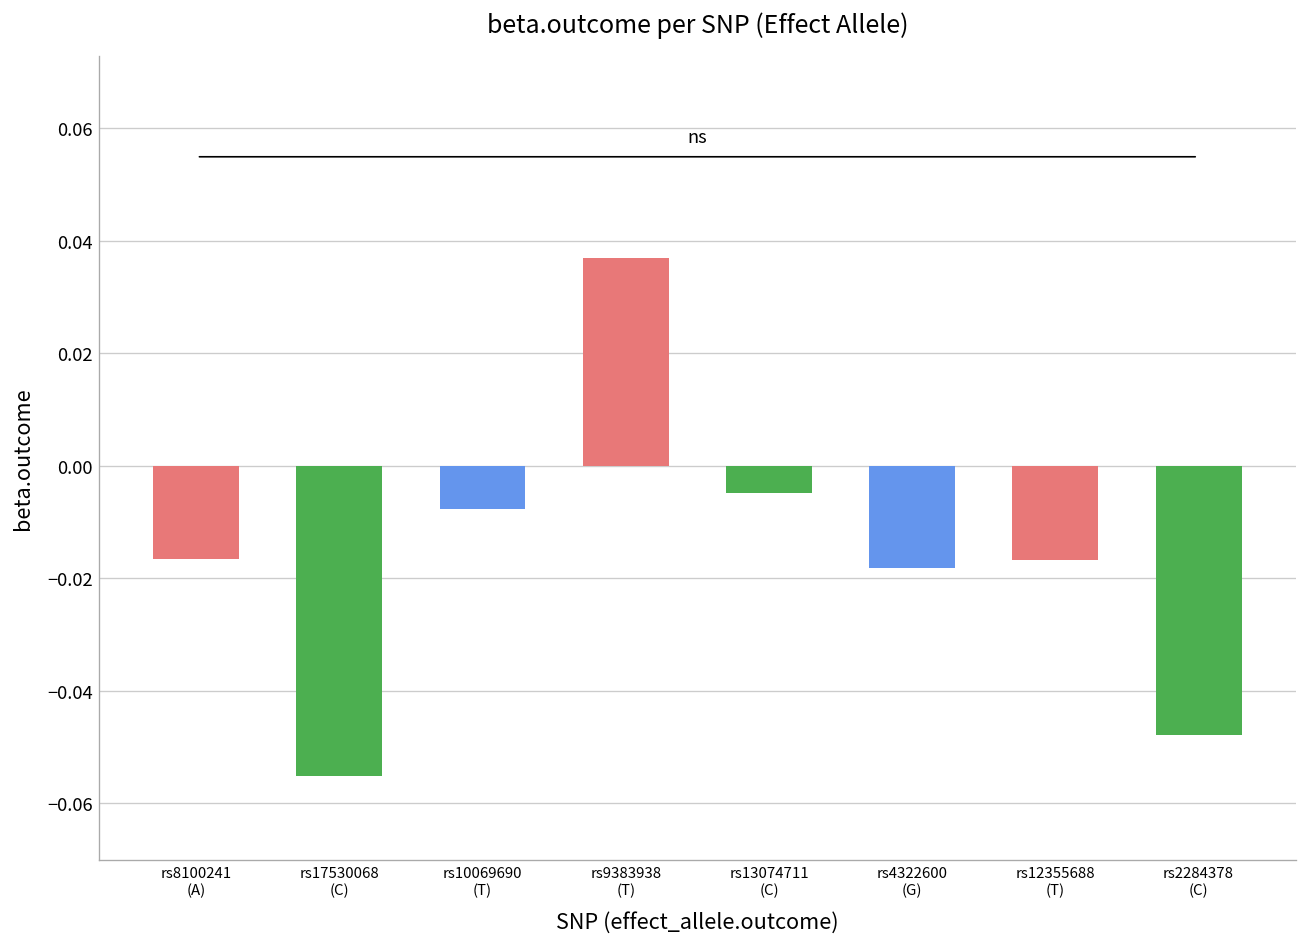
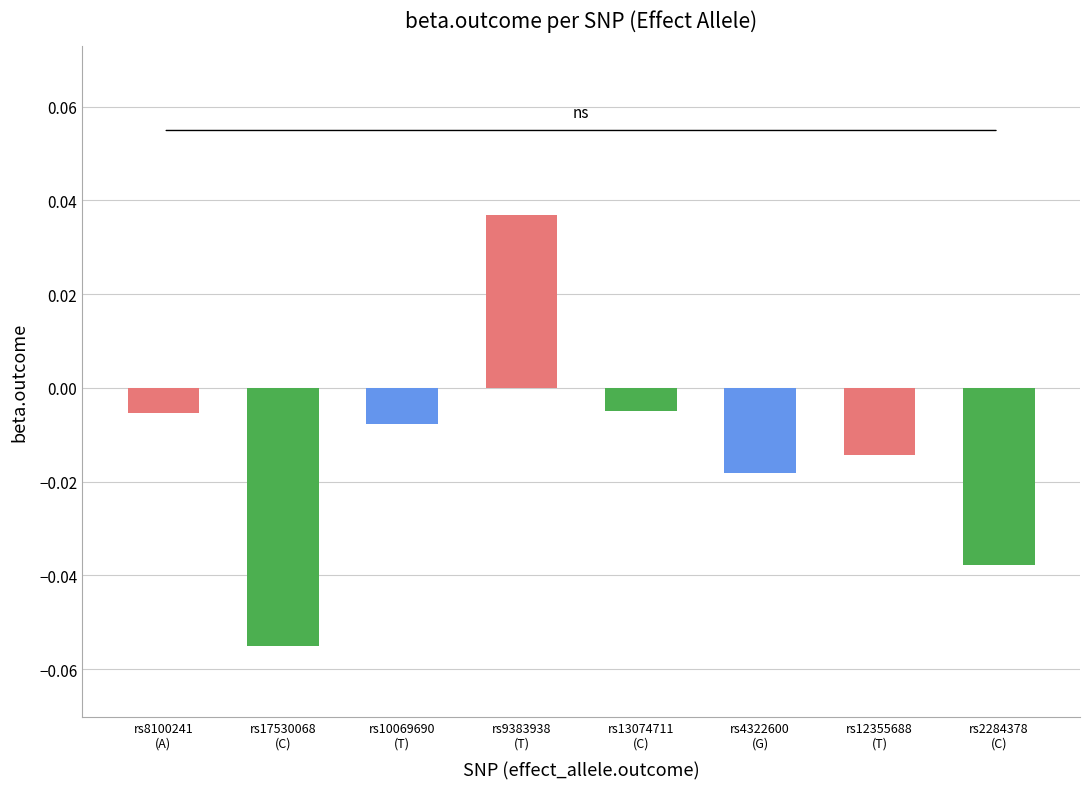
  {
-   "rs8100241 (A)": -0.017,
+   "rs8100241 (A)": -0.005,
    "rs17530068 (C)": -0.055,
    "rs10069690 (T)": -0.008,
    "rs9383938 (T)": 0.037,
    "rs13074711 (C)": -0.005,
    "rs4322600 (G)": -0.018,
-   "rs12355688 (T)": -0.017,
-   "rs2284378 (C)": -0.048
+   "rs12355688 (T)": -0.014,
+   "rs2284378 (C)": -0.038
  }
